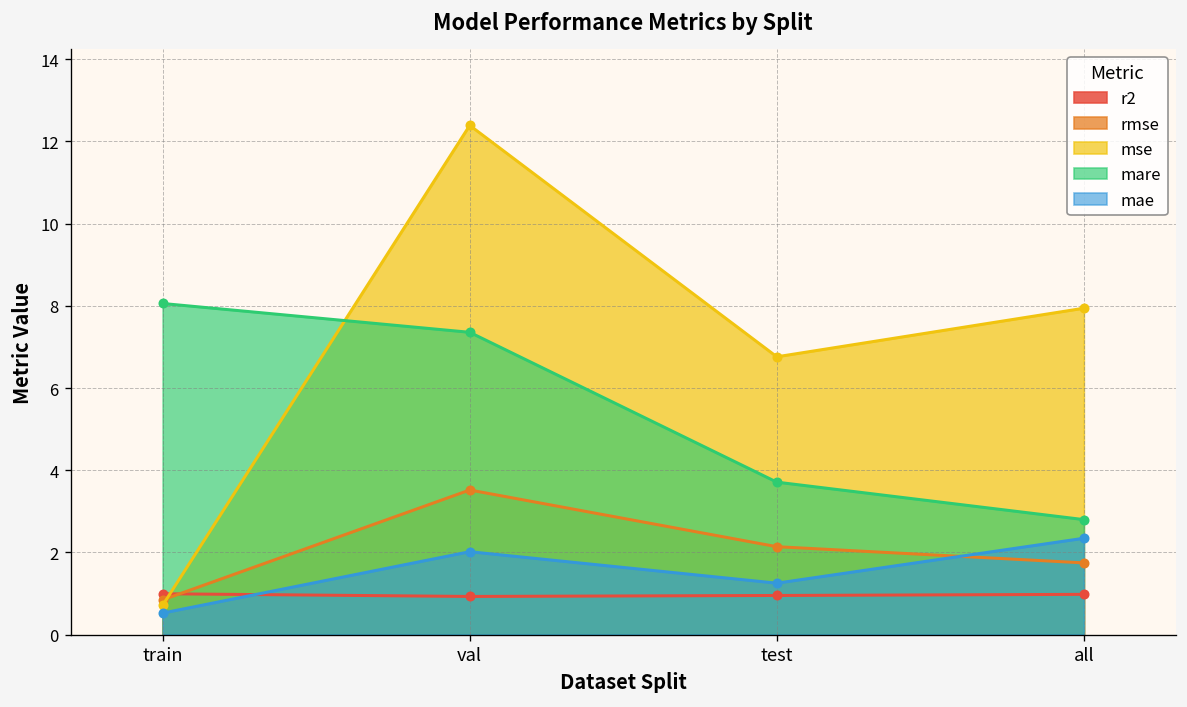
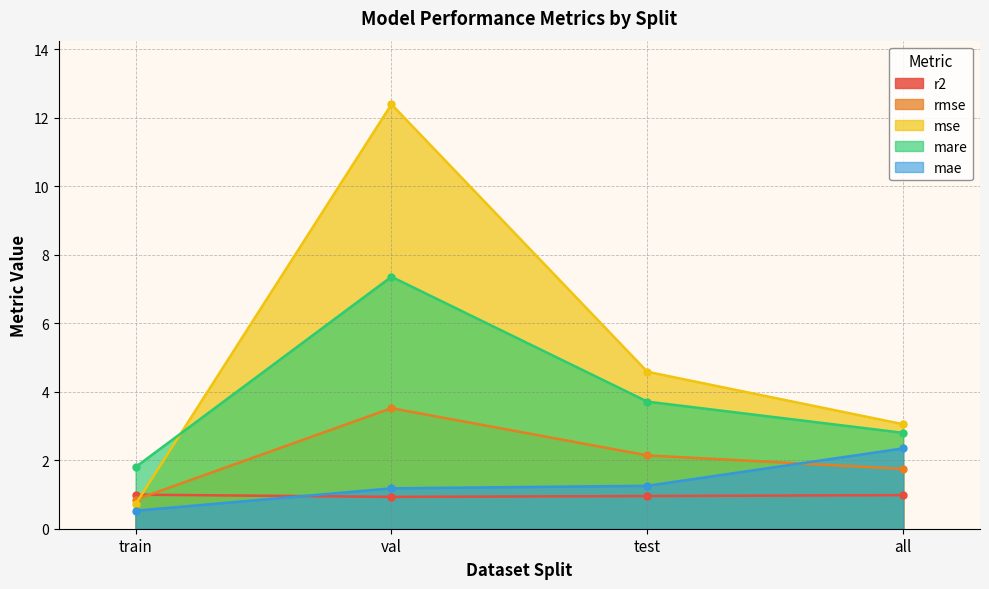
  {
    "mse": {
      "train": 0.7,
      "val": 12.4,
-     "test": 6.8,
-     "all": 7.9
+     "test": 4.6,
+     "all": 3.1
    },
    "mare": {
-     "train": 8.1,
+     "train": 1.8,
      "val": 7.4,
      "test": 3.7,
      "all": 2.8
    },
    "mae": {
      "train": 0.5,
-     "val": 2.0,
+     "val": 1.2,
      "test": 1.3,
      "all": 2.3
    }
  }
